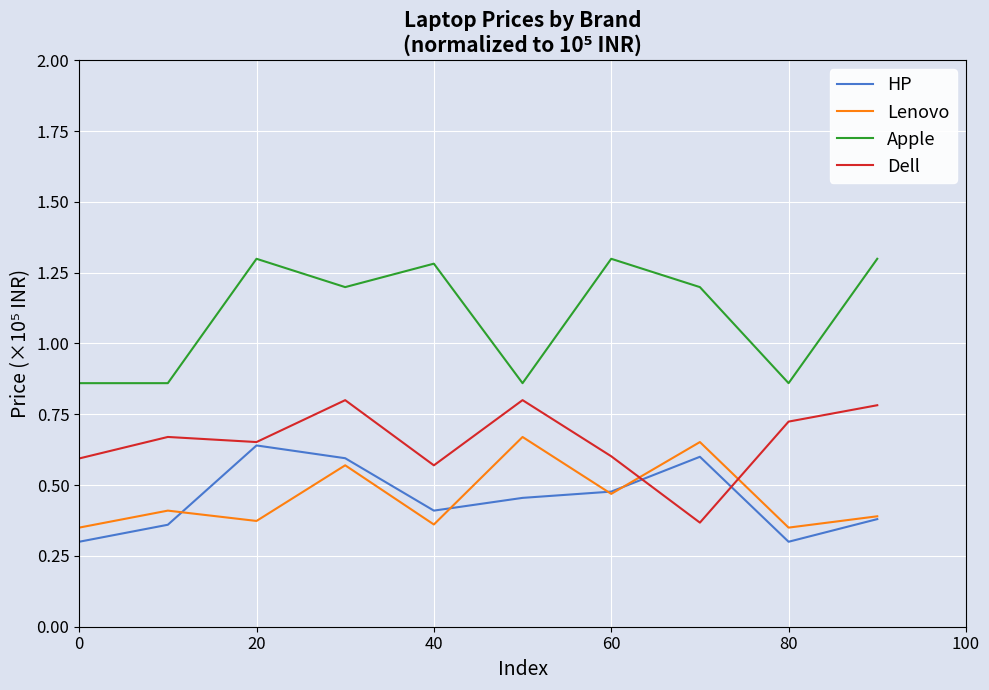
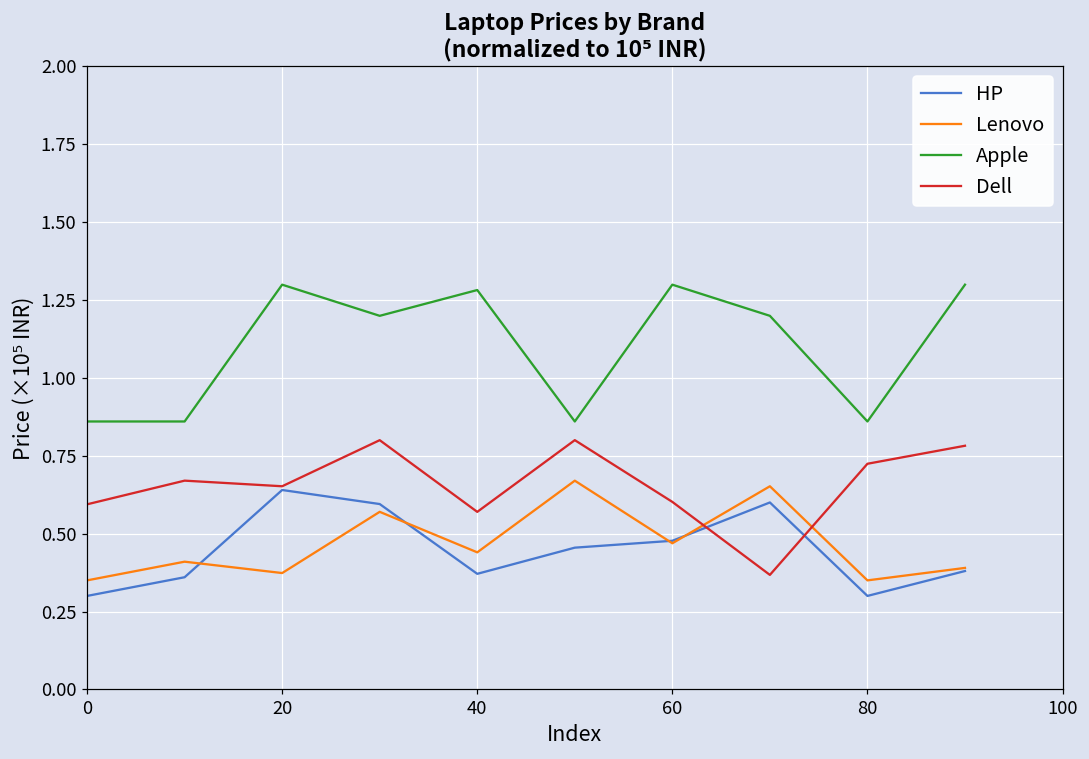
  {
    "HP": {
      "0": 0.30,
      "20": 0.64,
-     "40": 0.41,
+     "40": 0.37,
      "80": 0.30
    },
    "Lenovo": {
      "0": 0.35,
      "20": 0.37,
-     "40": 0.36,
+     "40": 0.44,
      "80": 0.35
    },
    "Apple": {
      "0": 0.86,
      "20": 1.30,
      "40": 1.28,
      "60": 1.30,
      "80": 0.86
    },
    "Dell": {
      "0": 0.59,
      "20": 0.65,
      "40": 0.57,
      "60": 0.60,
      "80": 0.72
    }
  }
